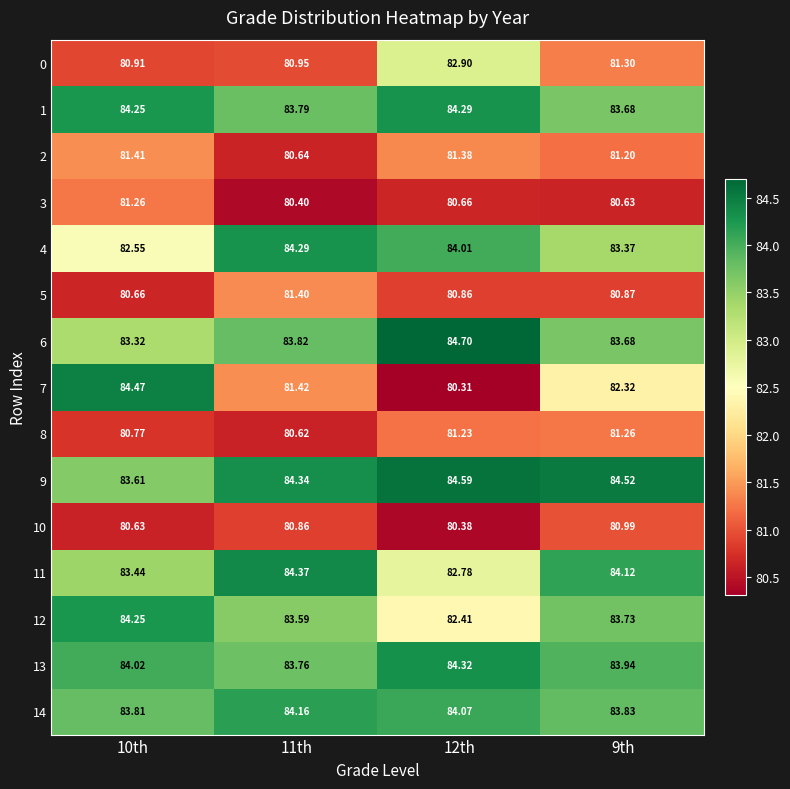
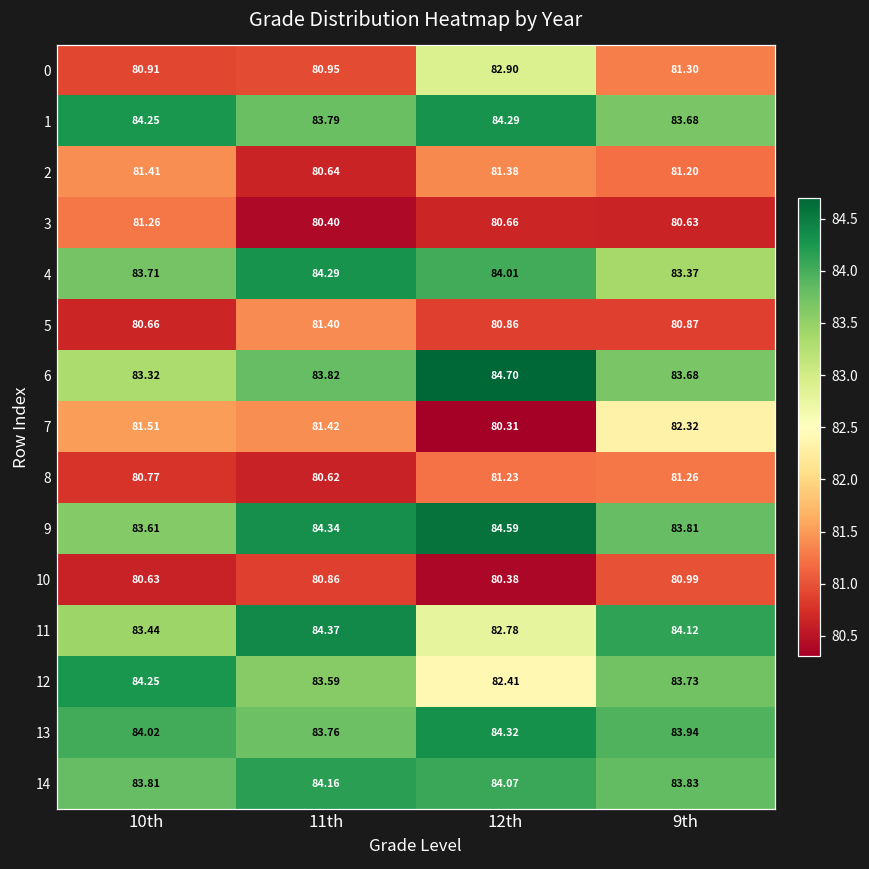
  {
    "0": {
      "10th": 80.91,
      "11th": 80.95,
      "12th": 82.90,
      "9th": 81.30
    },
    "1": {
      "10th": 84.25,
      "11th": 83.79,
      "12th": 84.29,
      "9th": 83.68
    },
    "2": {
      "10th": 81.41,
      "11th": 80.64,
      "12th": 81.38,
      "9th": 81.20
    },
    "3": {
      "10th": 81.26,
      "11th": 80.40,
      "12th": 80.66,
      "9th": 80.63
    },
    "4": {
-     "10th": 82.55,
+     "10th": 83.71,
      "11th": 84.29,
      "12th": 84.01,
      "9th": 83.37
    },
    "5": {
      "10th": 80.66,
      "11th": 81.40,
      "12th": 80.86,
      "9th": 80.87
    },
    "6": {
      "10th": 83.32,
      "11th": 83.82,
      "12th": 84.70,
      "9th": 83.68
    },
    "7": {
-     "10th": 84.47,
+     "10th": 81.51,
      "11th": 81.42,
      "12th": 80.31,
      "9th": 82.32
    },
    "8": {
      "10th": 80.77,
      "11th": 80.62,
      "12th": 81.23,
      "9th": 81.26
    },
    "9": {
      "10th": 83.61,
      "11th": 84.34,
      "12th": 84.59,
-     "9th": 84.52
+     "9th": 83.81
    },
    "10": {
      "10th": 80.63,
      "11th": 80.86,
      "12th": 80.38,
      "9th": 80.99
    },
    "11": {
      "10th": 83.44,
      "11th": 84.37,
      "12th": 82.78,
      "9th": 84.12
    },
    "12": {
      "10th": 84.25,
      "11th": 83.59,
      "12th": 82.41,
      "9th": 83.73
    },
    "13": {
      "10th": 84.02,
      "11th": 83.76,
      "12th": 84.32,
      "9th": 83.94
    },
    "14": {
      "10th": 83.81,
      "11th": 84.16,
      "12th": 84.07,
      "9th": 83.83
    }
  }
